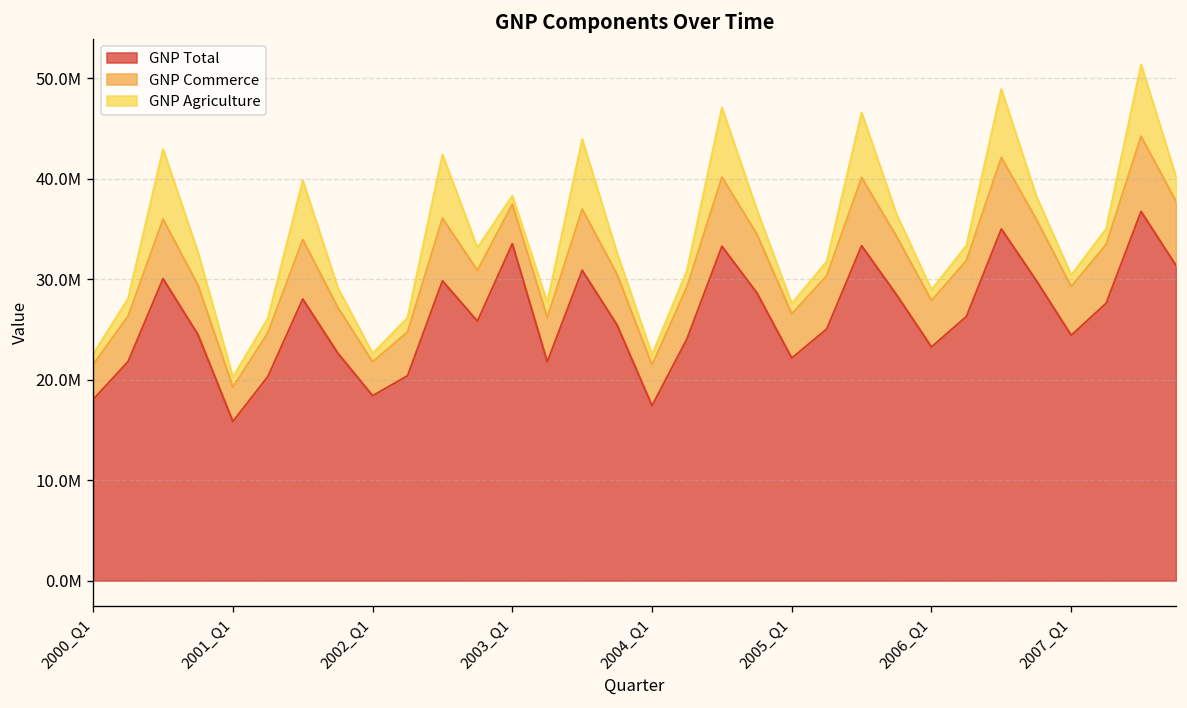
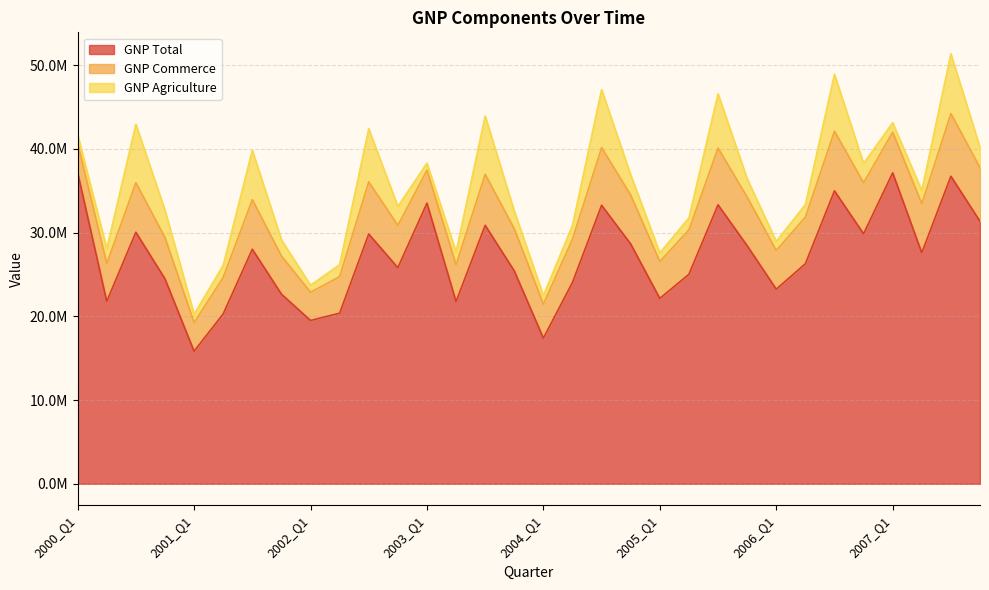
  {
    "GNP Total": {
-     "2000_Q1": 18000000,
+     "2000_Q1": 37000000,
      "2001_Q1": 16000000,
-     "2002_Q1": 18000000,
+     "2002_Q1": 20000000,
      "2003_Q1": 34000000,
      "2004_Q1": 17000000,
      "2005_Q1": 22000000,
      "2006_Q1": 23000000,
-     "2007_Q1": 24000000
+     "2007_Q1": 37000000
    }
  }
